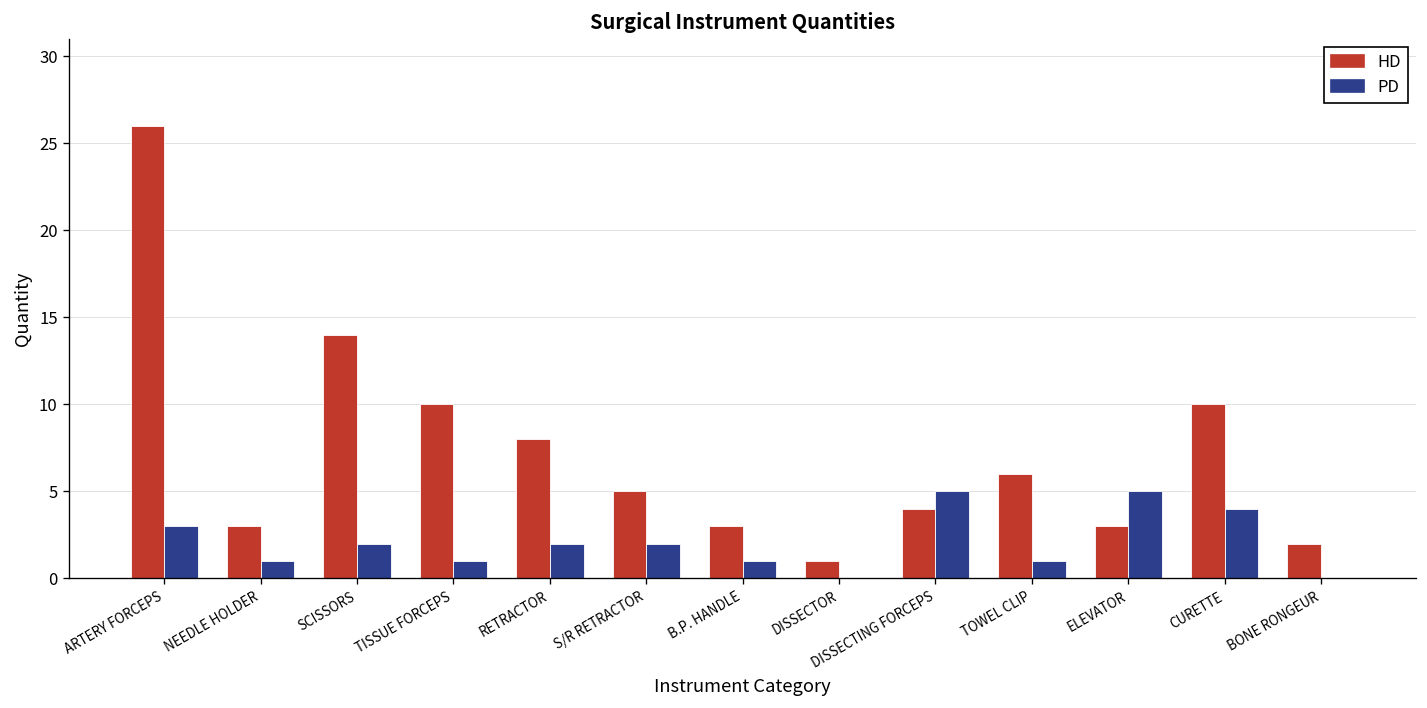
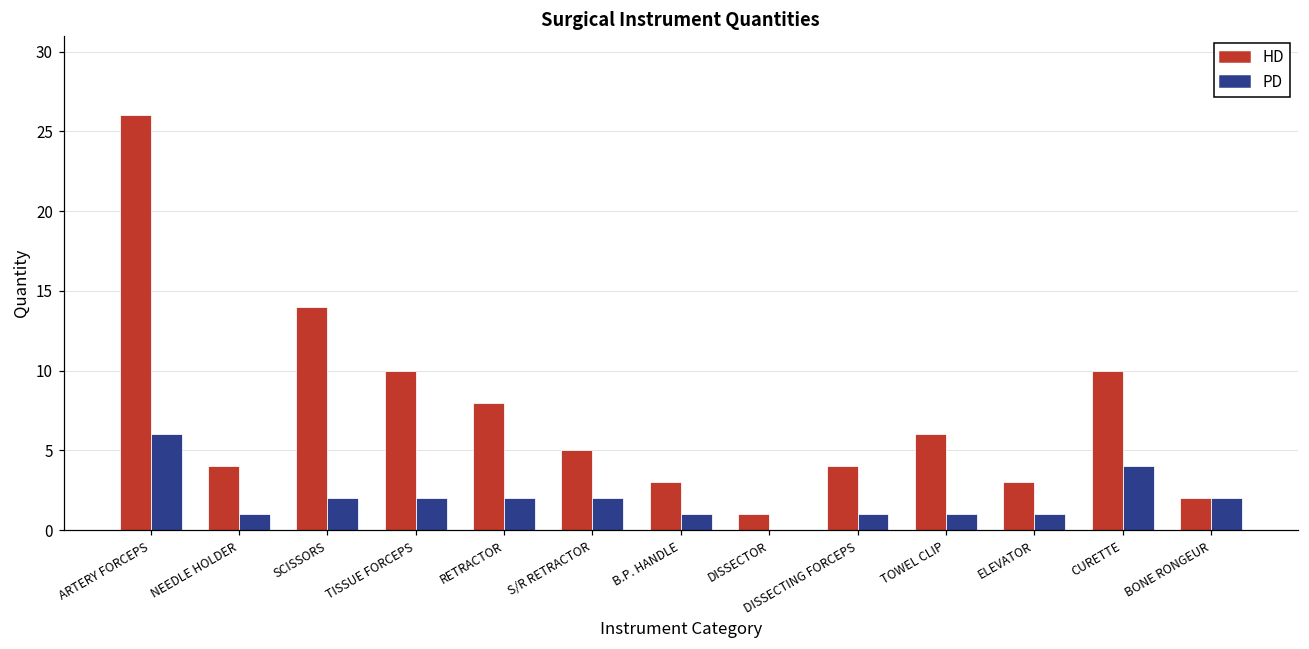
  {
    "HD": {
      "ARTERY FORCEPS": 26,
-     "NEEDLE HOLDER": 3,
+     "NEEDLE HOLDER": 4,
      "SCISSORS": 14,
      "TISSUE FORCEPS": 10,
      "RETRACTOR": 8,
      "S/R RETRACTOR": 5,
      "B.P. HANDLE": 3,
      "DISSECTOR": 1,
      "DISSECTING FORCEPS": 4,
      "TOWEL CLIP": 6,
      "ELEVATOR": 3,
      "CURETTE": 10,
      "BONE RONGEUR": 2
    },
    "PD": {
-     "ARTERY FORCEPS": 3,
+     "ARTERY FORCEPS": 6,
      "NEEDLE HOLDER": 1,
      "SCISSORS": 2,
-     "TISSUE FORCEPS": 1,
+     "TISSUE FORCEPS": 2,
      "RETRACTOR": 2,
      "S/R RETRACTOR": 2,
      "B.P. HANDLE": 1,
      "DISSECTOR": 0,
-     "DISSECTING FORCEPS": 5,
+     "DISSECTING FORCEPS": 1,
      "TOWEL CLIP": 1,
-     "ELEVATOR": 5,
+     "ELEVATOR": 1,
      "CURETTE": 4,
-     "BONE RONGEUR": 0
+     "BONE RONGEUR": 2
    }
  }
